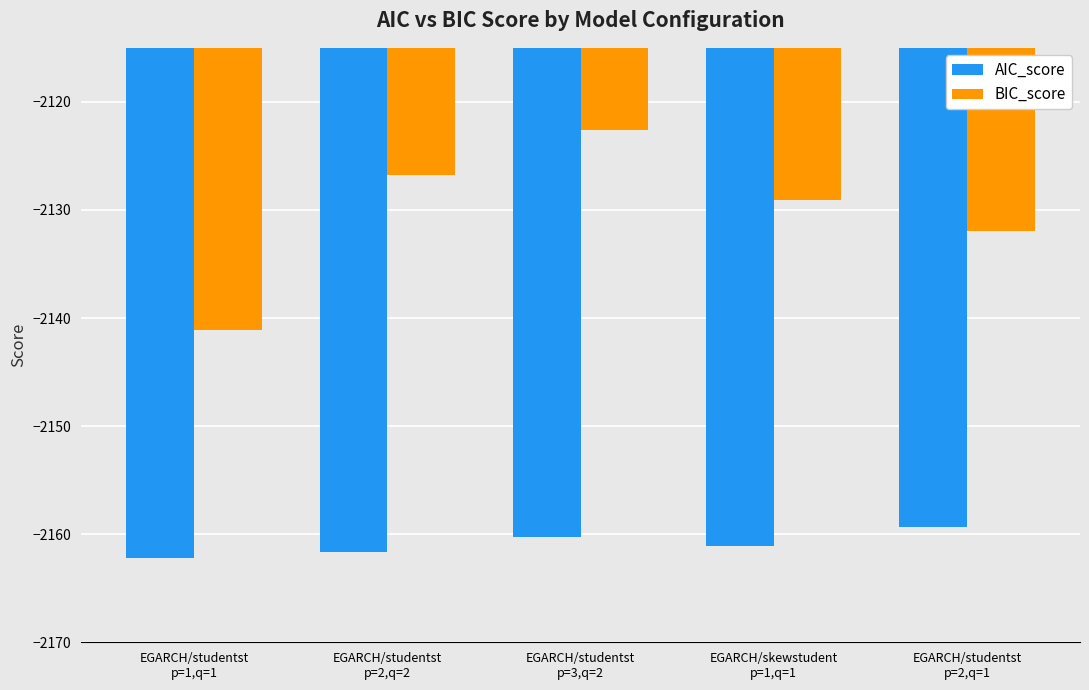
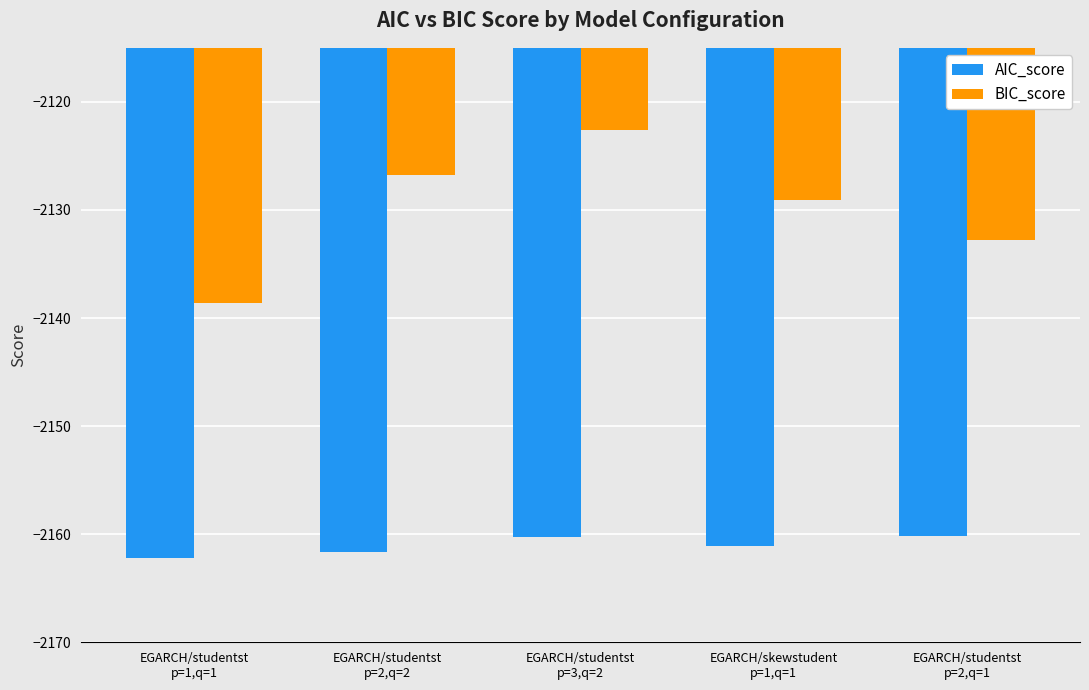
  {
    "AIC_score": {
      "EGARCH/studentst p=1,q=1": -2162.2,
      "EGARCH/studentst p=2,q=2": -2161.6,
      "EGARCH/studentst p=3,q=2": -2160.3,
      "EGARCH/skewstudent p=1,q=1": -2161.1,
-     "EGARCH/studentst p=2,q=1": -2159.3
+     "EGARCH/studentst p=2,q=1": -2160.2
    },
    "BIC_score": {
-     "EGARCH/studentst p=1,q=1": -2141.1,
+     "EGARCH/studentst p=1,q=1": -2138.6,
      "EGARCH/studentst p=2,q=2": -2126.8,
      "EGARCH/studentst p=3,q=2": -2122.6,
      "EGARCH/skewstudent p=1,q=1": -2129.1,
-     "EGARCH/studentst p=2,q=1": -2131.9
+     "EGARCH/studentst p=2,q=1": -2132.8
    }
  }
